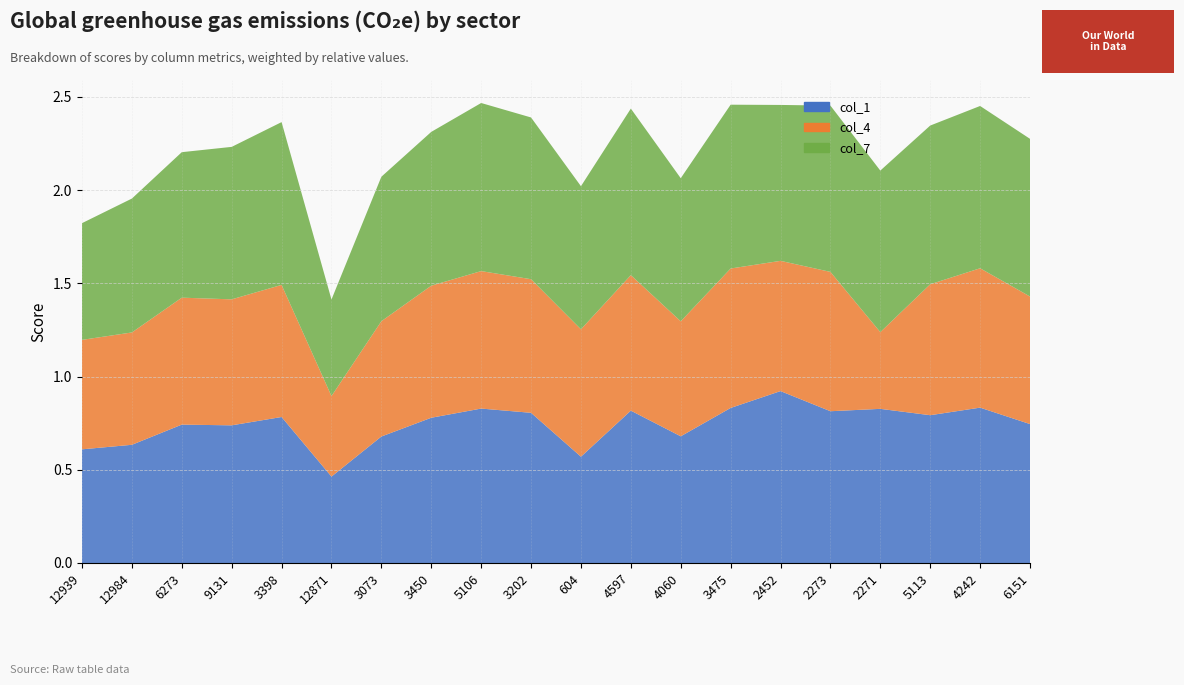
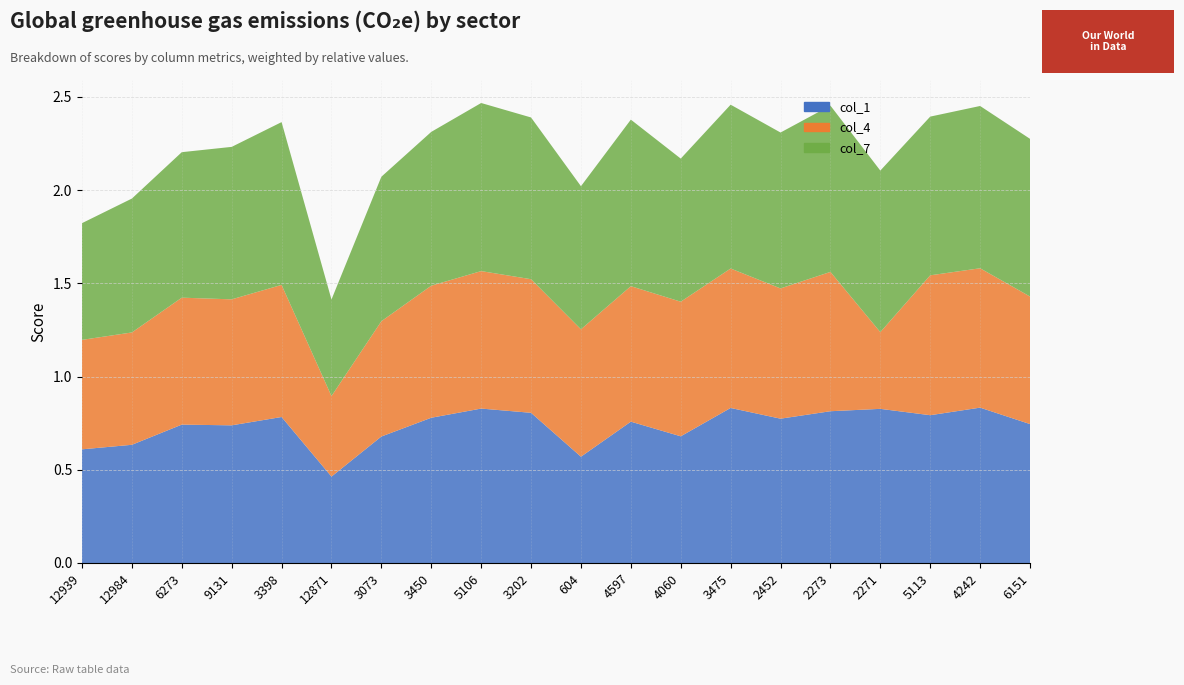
  {
    "col_1": {
      "12939": 0.61,
      "12984": 0.63,
      "6273": 0.74,
      "9131": 0.74,
      "3398": 0.78,
      "12871": 0.46,
      "3073": 0.68,
      "3450": 0.78,
      "5106": 0.83,
      "3202": 0.81,
      "604": 0.57,
-     "4597": 0.82,
+     "4597": 0.76,
      "4060": 0.68,
      "3475": 0.83,
-     "2452": 0.92,
+     "2452": 0.77,
      "2273": 0.81,
      "2271": 0.83,
      "5113": 0.79,
      "4242": 0.83,
      "6151": 0.75
    },
    "col_4": {
      "12939": 0.59,
      "12984": 0.60,
      "6273": 0.68,
      "9131": 0.68,
      "3398": 0.71,
      "12871": 0.43,
      "3073": 0.62,
      "3450": 0.71,
      "5106": 0.74,
      "3202": 0.72,
      "604": 0.68,
      "4597": 0.73,
-     "4060": 0.62,
+     "4060": 0.72,
      "3475": 0.75,
      "2452": 0.70,
      "2273": 0.75,
      "2271": 0.41,
-     "5113": 0.70,
+     "5113": 0.75,
      "4242": 0.75,
      "6151": 0.68
    },
    "col_7": {
      "12939": 0.63,
      "12984": 0.72,
      "6273": 0.78,
      "9131": 0.82,
      "3398": 0.87,
      "12871": 0.52,
      "3073": 0.78,
      "3450": 0.82,
      "5106": 0.90,
      "3202": 0.87,
      "604": 0.77,
      "4597": 0.89,
      "4060": 0.77,
      "3475": 0.88,
      "2452": 0.84,
      "2273": 0.89,
      "2271": 0.87,
      "5113": 0.85,
      "4242": 0.87,
      "6151": 0.85
    }
  }
